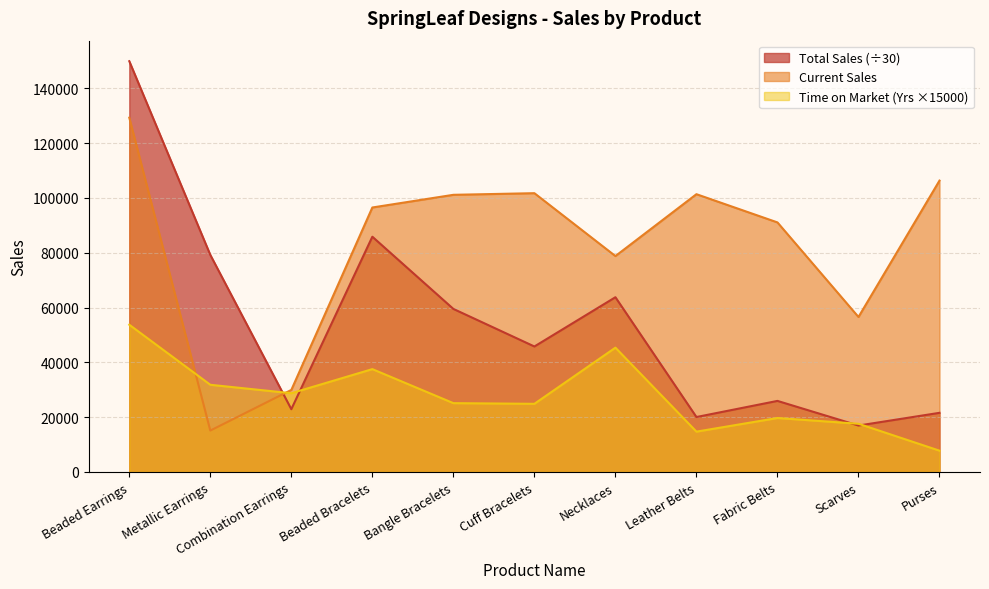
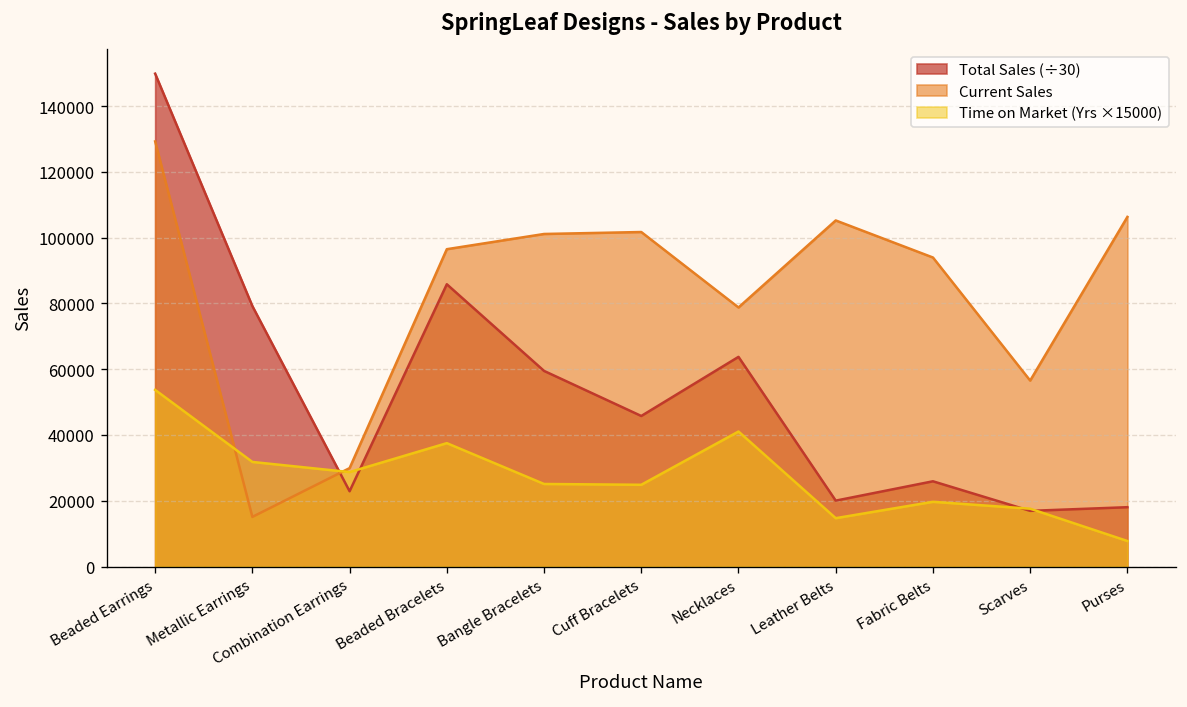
  {
    "Total Sales (÷30)": {
      "Beaded Earrings": 150000,
      "Metallic Earrings": 79000,
      "Combination Earrings": 23000,
      "Beaded Bracelets": 86000,
      "Bangle Bracelets": 59000,
      "Cuff Bracelets": 46000,
      "Necklaces": 64000,
      "Leather Belts": 20000,
      "Fabric Belts": 26000,
-     "Purses": 22000
+     "Purses": 18000
    },
    "Current Sales": {
      "Beaded Earrings": 129000,
      "Metallic Earrings": 15000,
      "Combination Earrings": 30000,
      "Beaded Bracelets": 96000,
      "Bangle Bracelets": 101000,
      "Cuff Bracelets": 102000,
      "Necklaces": 79000,
-     "Leather Belts": 101000,
-     "Fabric Belts": 91000,
+     "Leather Belts": 105000,
+     "Fabric Belts": 94000,
      "Scarves": 57000,
      "Purses": 106000
    },
    "Time on Market (Yrs ×15000)": {
      "Beaded Earrings": 54000,
      "Metallic Earrings": 32000,
      "Combination Earrings": 29000,
      "Beaded Bracelets": 38000,
      "Bangle Bracelets": 25000,
      "Cuff Bracelets": 25000,
-     "Necklaces": 45000,
+     "Necklaces": 41000,
      "Leather Belts": 15000,
      "Fabric Belts": 20000,
      "Purses": 8000
    }
  }
